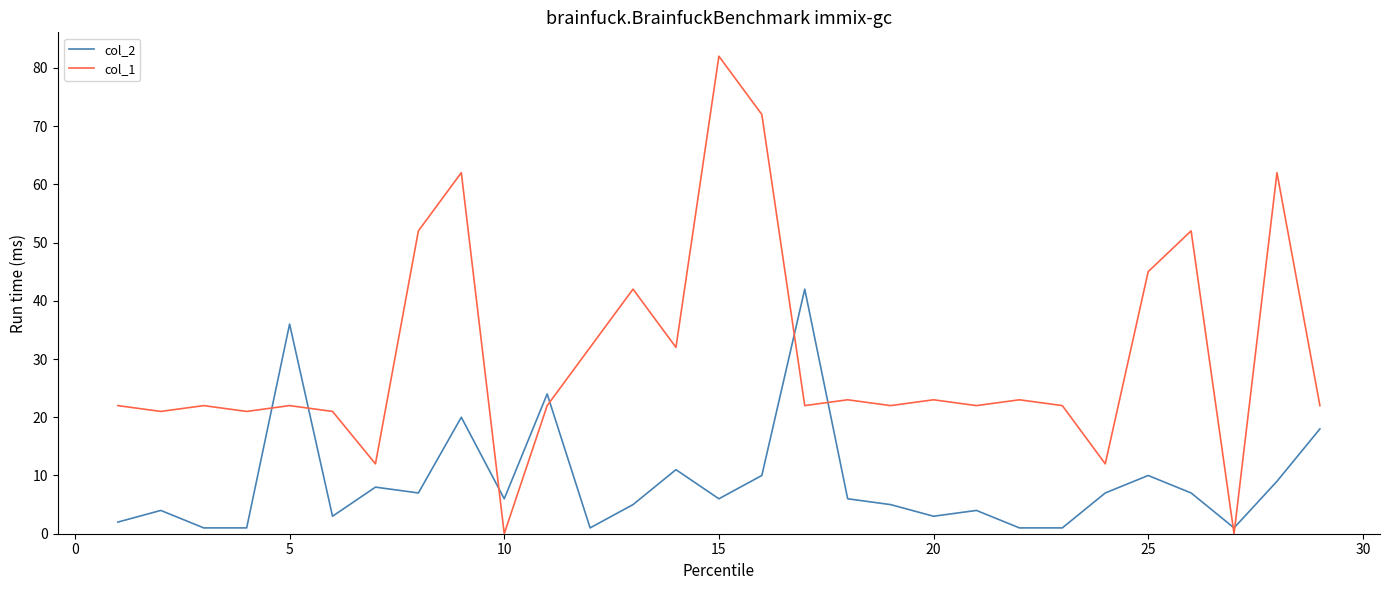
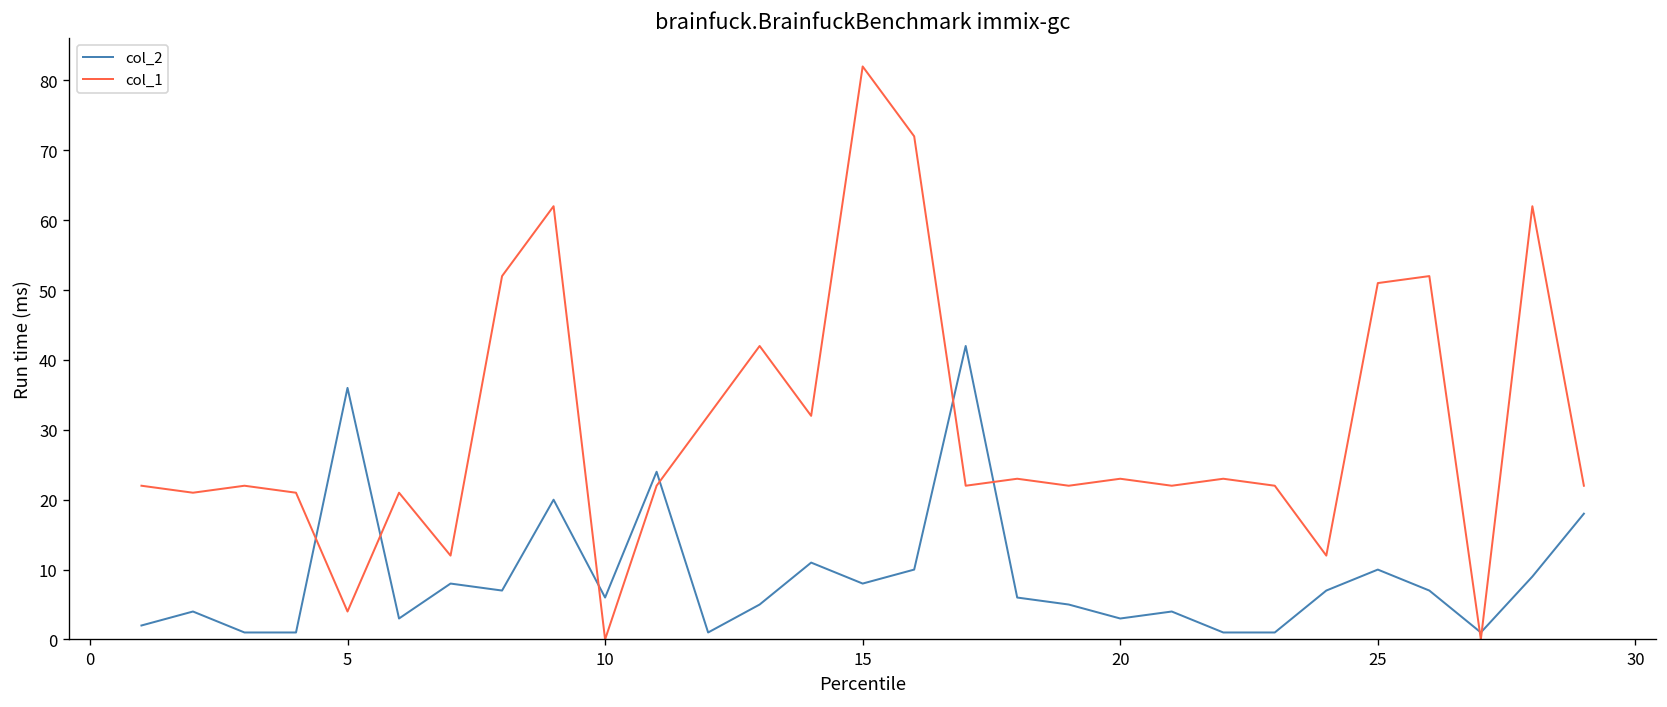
  {
    "col_2": {
      "5": 36,
      "10": 6,
-     "15": 6,
+     "15": 8,
      "20": 3,
      "25": 10
    },
    "col_1": {
-     "5": 22,
+     "5": 4,
      "10": 0,
      "15": 82,
      "20": 23,
-     "25": 45
+     "25": 51
    }
  }
